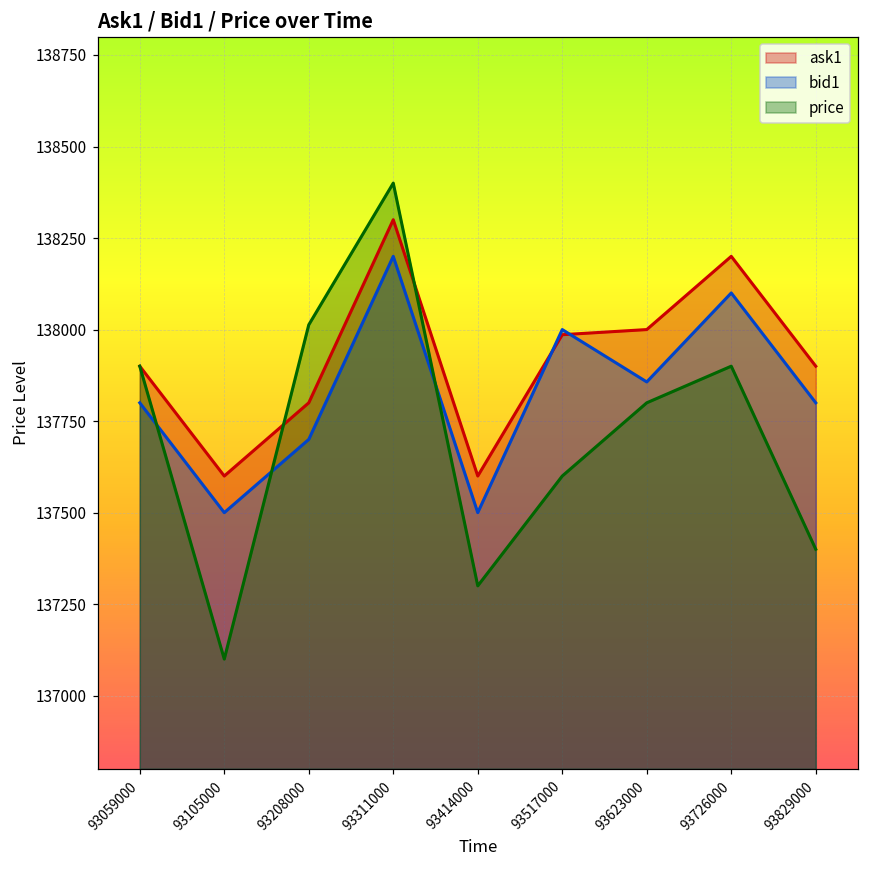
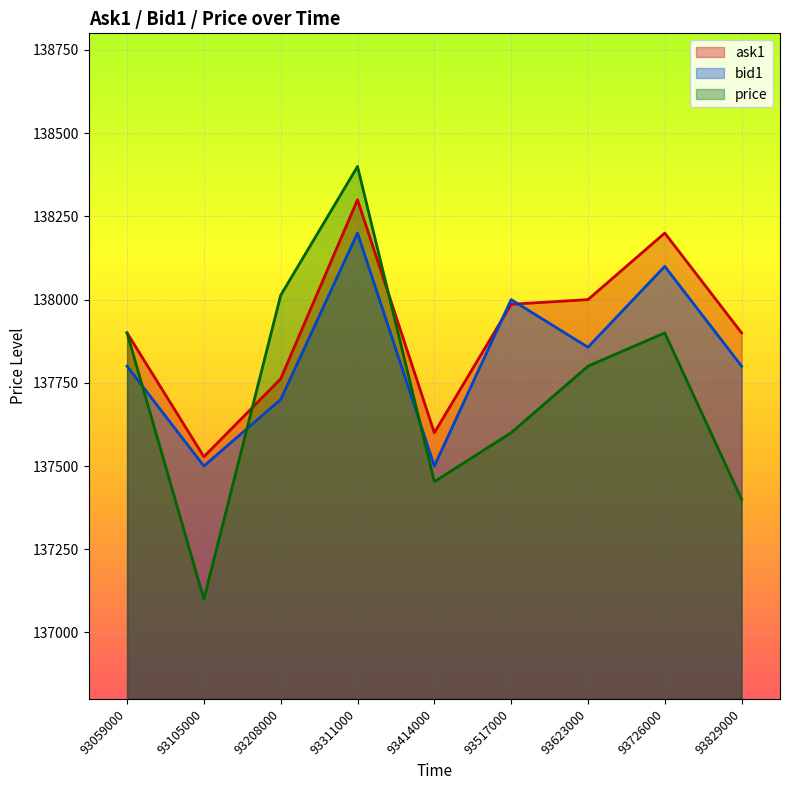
  {
    "ask1": {
-     "93105000": 137600,
-     "93208000": 137800,
+     "93105000": 137530,
+     "93208000": 137760,
      "93311000": 138300,
      "93414000": 137600,
      "93517000": 137990,
      "93623000": 138000,
      "93726000": 138200,
      "93829000": 137900
    },
    "bid1": {
      "93059000": 137800,
      "93105000": 137500,
      "93208000": 137700,
      "93311000": 138200,
      "93414000": 137500,
      "93517000": 138000,
      "93623000": 137860,
      "93726000": 138100,
      "93829000": 137800
    },
    "price": {
      "93105000": 137100,
      "93208000": 138010,
      "93311000": 138400,
-     "93414000": 137300,
+     "93414000": 137450,
      "93517000": 137600,
      "93623000": 137800,
      "93726000": 137900,
      "93829000": 137400
    }
  }
